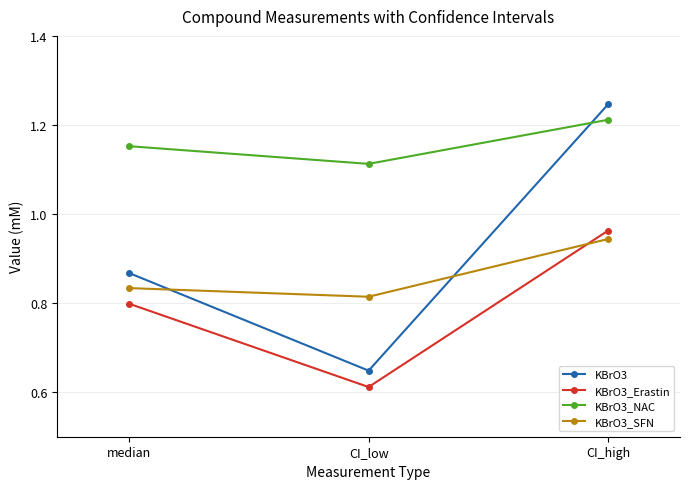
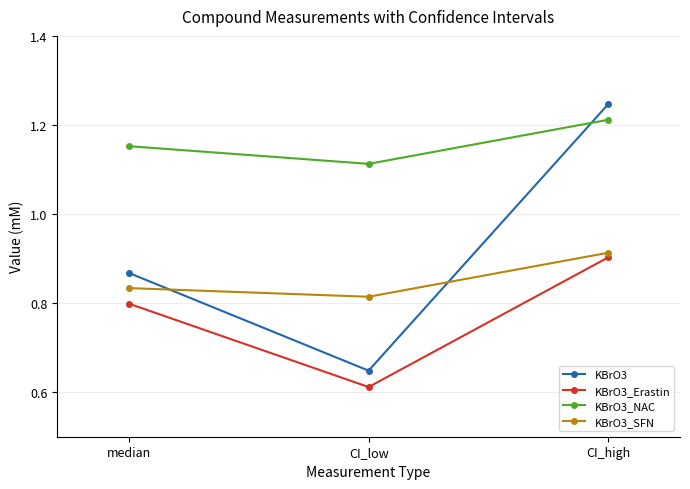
  {
    "KBrO3": {
      "median": 0.87,
      "CI_low": 0.65,
      "CI_high": 1.25
    },
    "KBrO3_Erastin": {
      "median": 0.80,
      "CI_low": 0.61,
-     "CI_high": 0.96
+     "CI_high": 0.90
    },
    "KBrO3_NAC": {
      "median": 1.15,
      "CI_low": 1.11,
      "CI_high": 1.21
    },
    "KBrO3_SFN": {
      "median": 0.83,
      "CI_low": 0.81,
-     "CI_high": 0.94
+     "CI_high": 0.91
    }
  }
